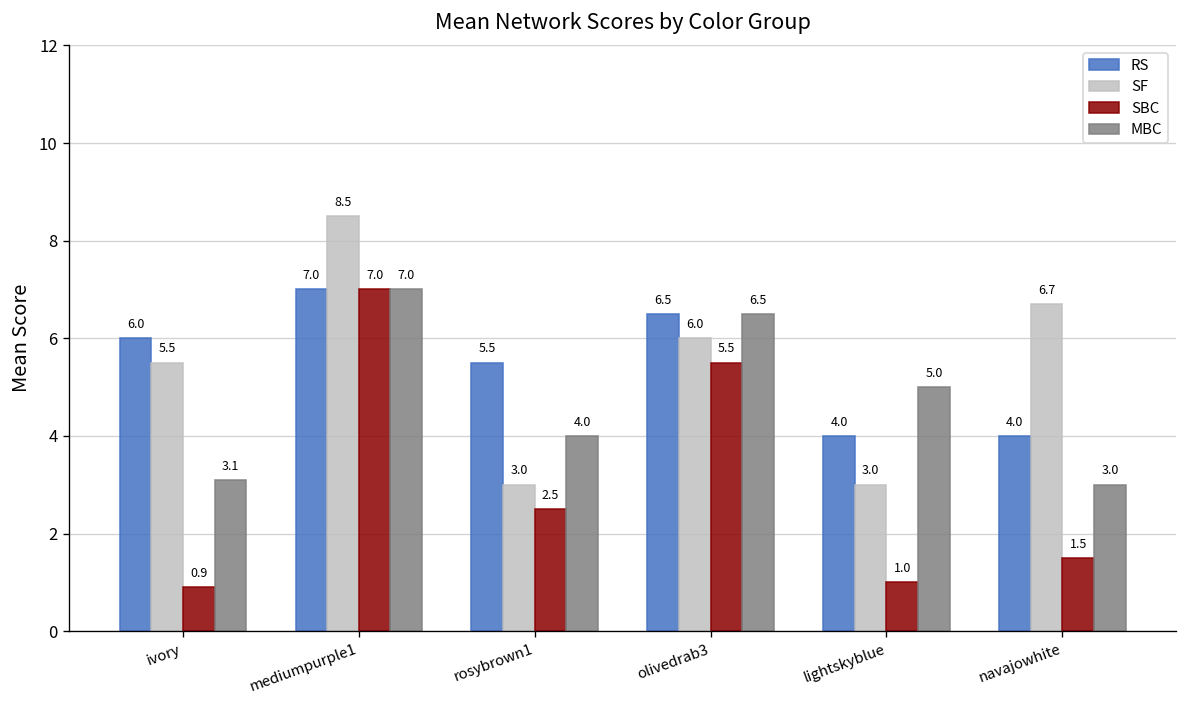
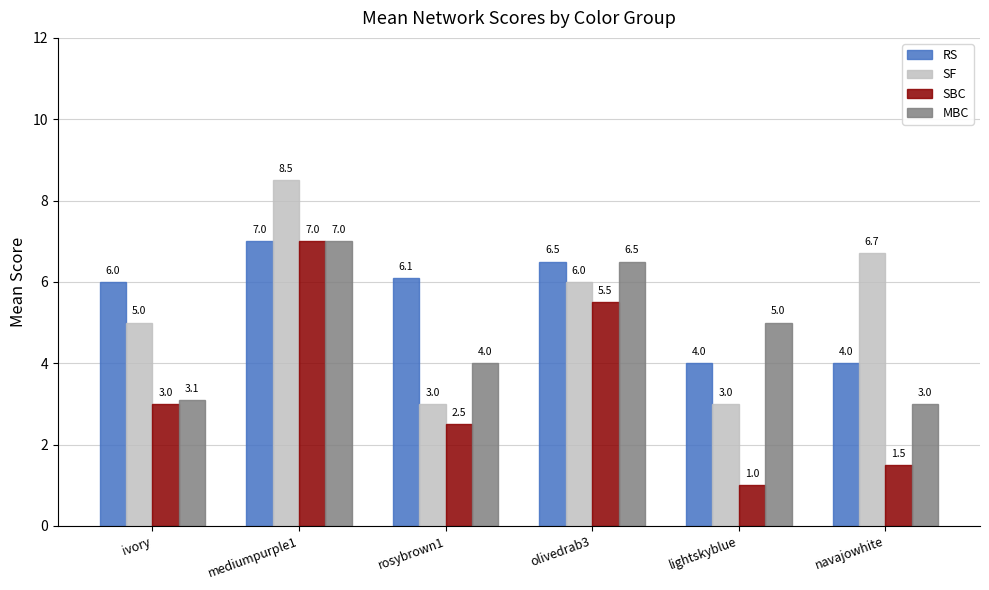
  {
    "RS": {
      "ivory": 6.0,
      "mediumpurple1": 7.0,
-     "rosybrown1": 5.5,
+     "rosybrown1": 6.1,
      "olivedrab3": 6.5,
      "lightskyblue": 4.0,
      "navajowhite": 4.0
    },
    "SF": {
-     "ivory": 5.5,
+     "ivory": 5.0,
      "mediumpurple1": 8.5,
      "rosybrown1": 3.0,
      "olivedrab3": 6.0,
      "lightskyblue": 3.0,
      "navajowhite": 6.7
    },
    "SBC": {
-     "ivory": 0.9,
+     "ivory": 3.0,
      "mediumpurple1": 7.0,
      "rosybrown1": 2.5,
      "olivedrab3": 5.5,
      "lightskyblue": 1.0,
      "navajowhite": 1.5
    },
    "MBC": {
      "ivory": 3.1,
      "mediumpurple1": 7.0,
      "rosybrown1": 4.0,
      "olivedrab3": 6.5,
      "lightskyblue": 5.0,
      "navajowhite": 3.0
    }
  }
